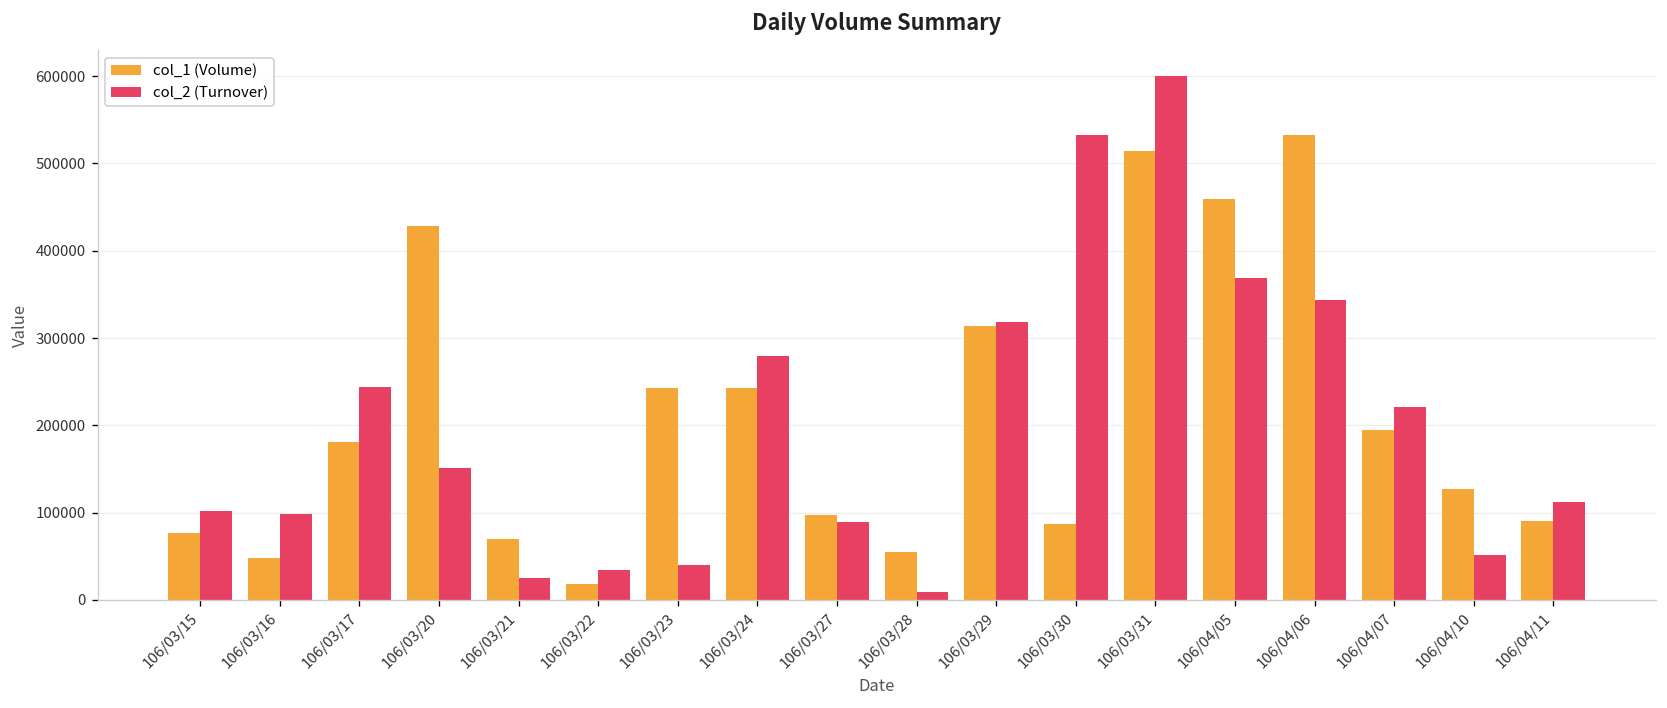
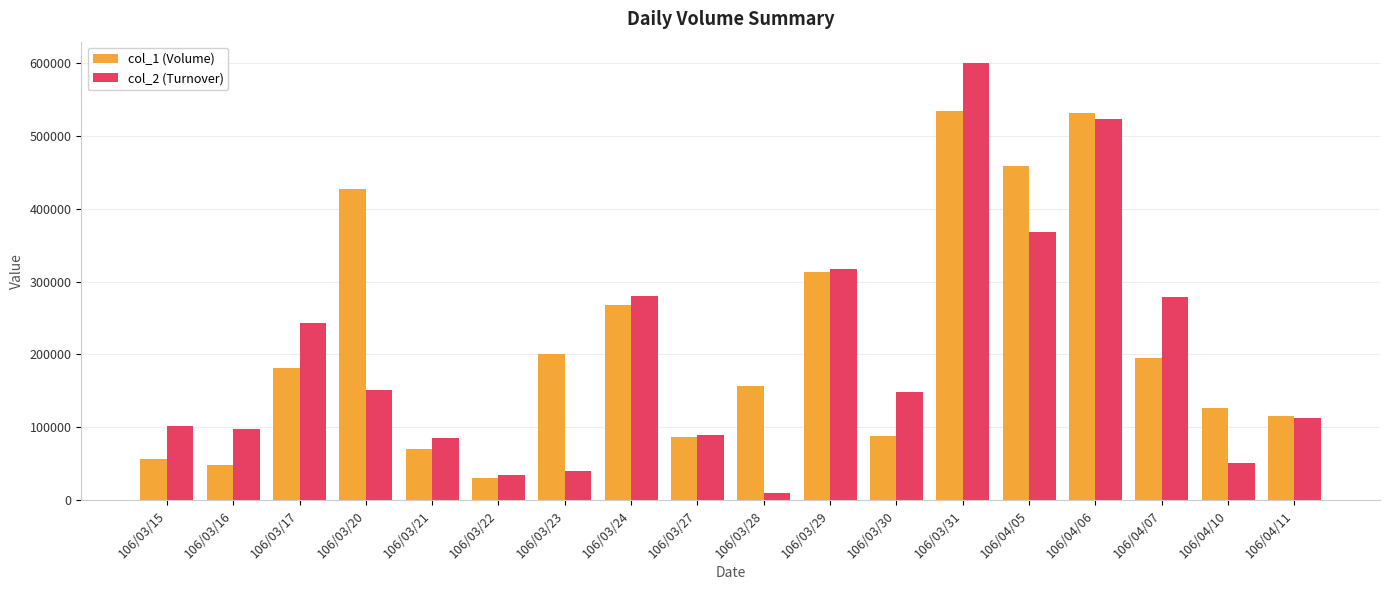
  {
    "col_1 (Volume)": {
-     "106/03/15": 80000,
+     "106/03/15": 60000,
      "106/03/16": 50000,
      "106/03/17": 180000,
      "106/03/20": 430000,
      "106/03/21": 70000,
-     "106/03/22": 20000,
-     "106/03/23": 240000,
-     "106/03/24": 240000,
-     "106/03/27": 100000,
-     "106/03/28": 60000,
+     "106/03/22": 30000,
+     "106/03/23": 200000,
+     "106/03/24": 270000,
+     "106/03/27": 90000,
+     "106/03/28": 160000,
      "106/03/29": 310000,
      "106/03/30": 90000,
-     "106/03/31": 510000,
+     "106/03/31": 540000,
      "106/04/05": 460000,
      "106/04/06": 530000,
      "106/04/07": 200000,
      "106/04/10": 130000,
-     "106/04/11": 90000
+     "106/04/11": 120000
    },
    "col_2 (Turnover)": {
      "106/03/15": 100000,
      "106/03/16": 100000,
      "106/03/17": 240000,
      "106/03/20": 150000,
-     "106/03/21": 20000,
+     "106/03/21": 90000,
      "106/03/22": 30000,
      "106/03/23": 40000,
      "106/03/24": 280000,
      "106/03/27": 90000,
      "106/03/28": 10000,
      "106/03/29": 320000,
-     "106/03/30": 530000,
+     "106/03/30": 150000,
      "106/03/31": 600000,
      "106/04/05": 370000,
-     "106/04/06": 340000,
-     "106/04/07": 220000,
+     "106/04/06": 520000,
+     "106/04/07": 280000,
      "106/04/10": 50000,
      "106/04/11": 110000
    }
  }
